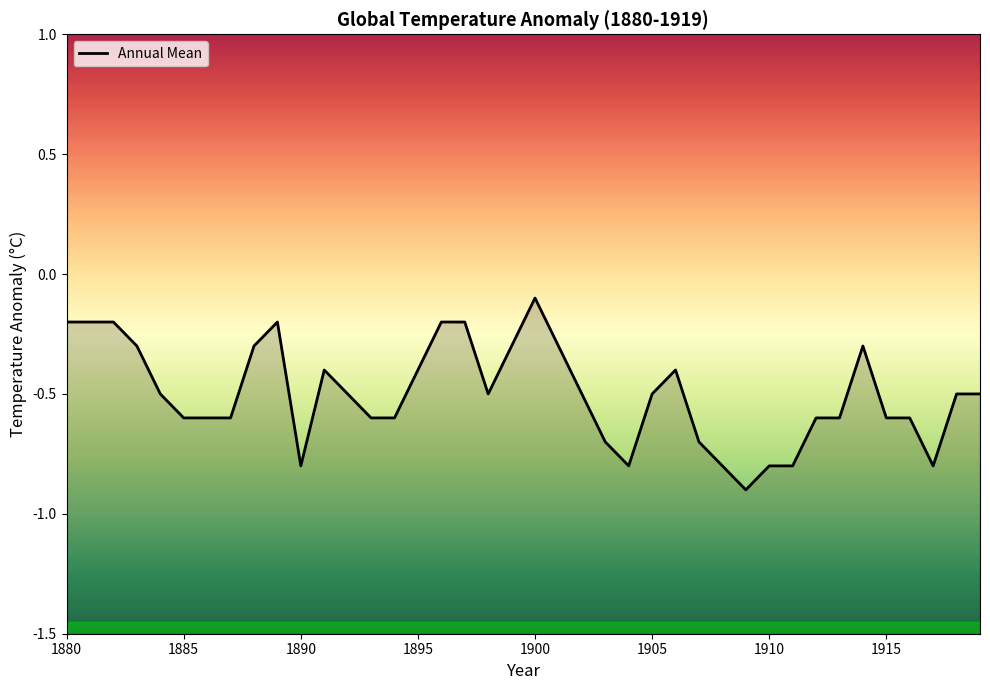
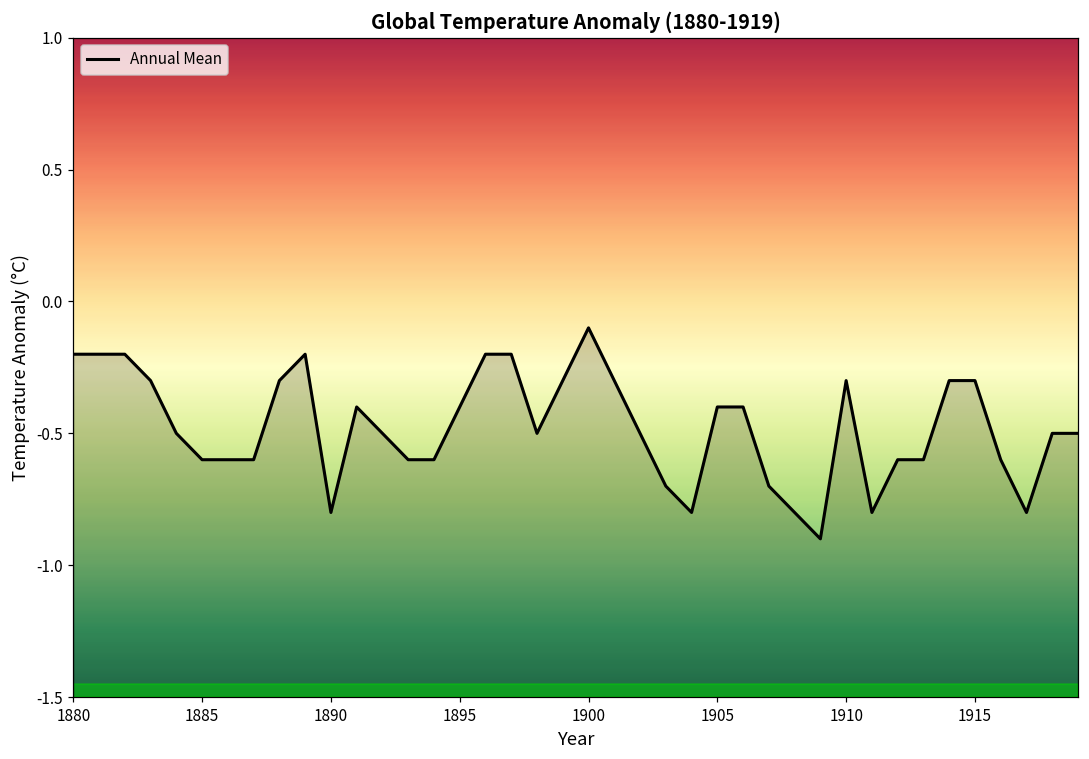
  {
    "1880": -0.2,
    "1885": -0.6,
    "1890": -0.8,
    "1895": -0.4,
    "1900": -0.1,
-   "1905": -0.5,
-   "1910": -0.8,
-   "1915": -0.6
+   "1905": -0.4,
+   "1910": -0.3,
+   "1915": -0.3
  }
